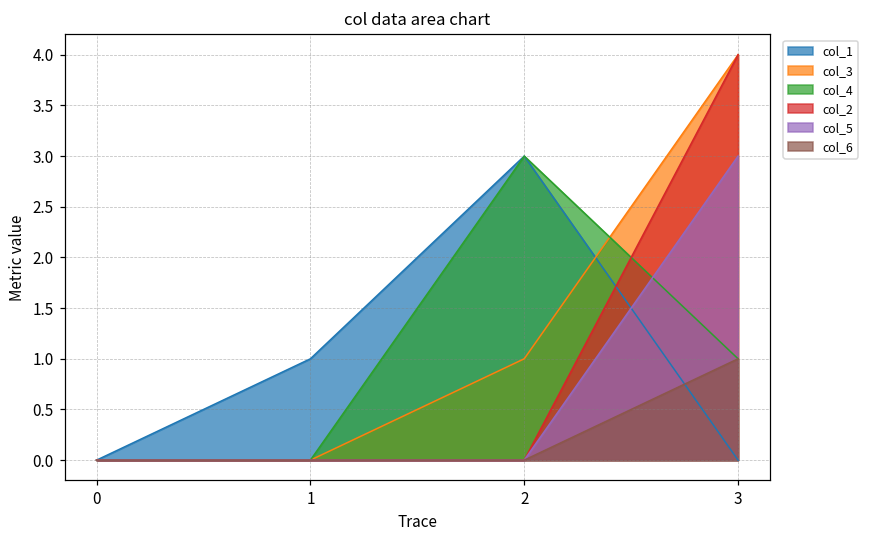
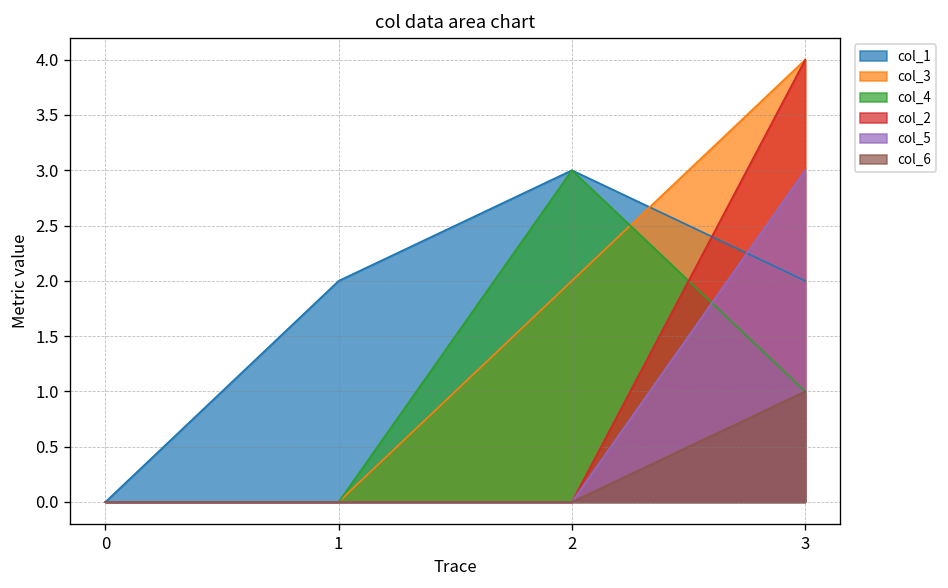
  {
    "col_1": {
-     "1": 1,
-     "3": 0
+     "1": 2,
+     "3": 2
    },
    "col_3": {
-     "2": 1
+     "2": 2
    },
    "col_5": {
      "3": 3
    }
  }
